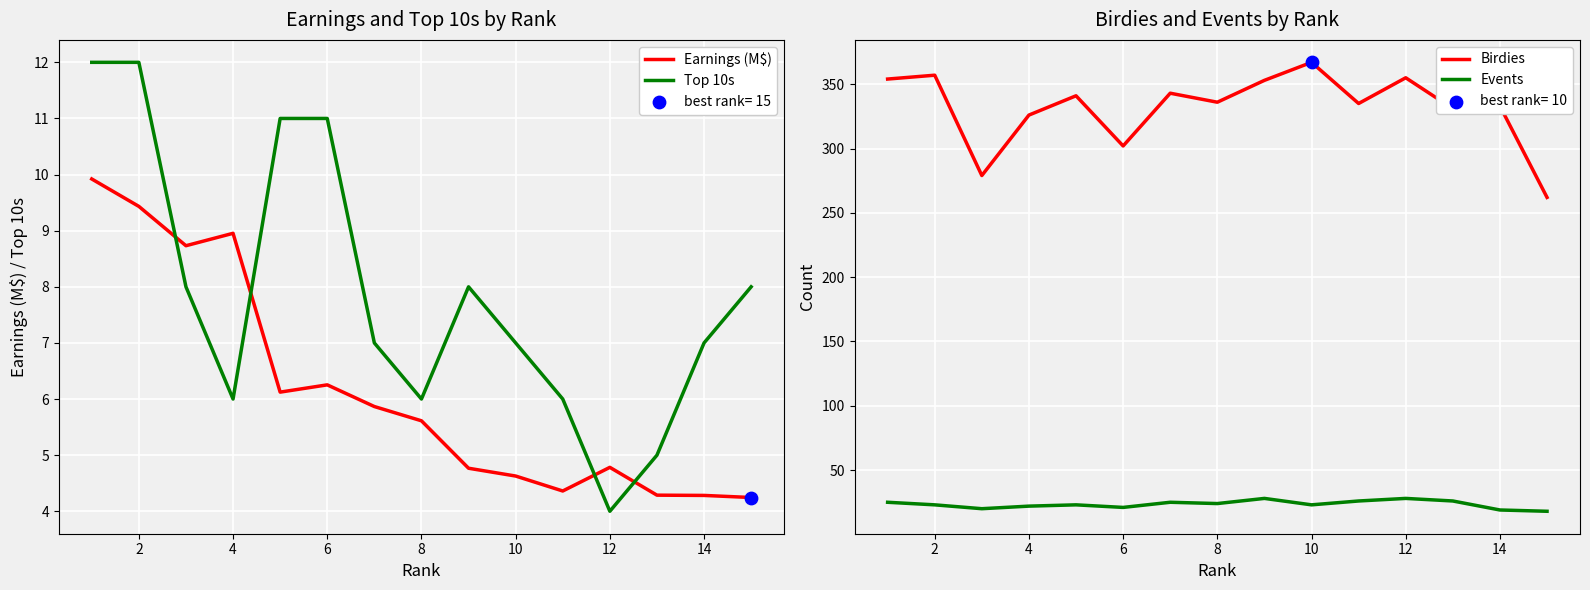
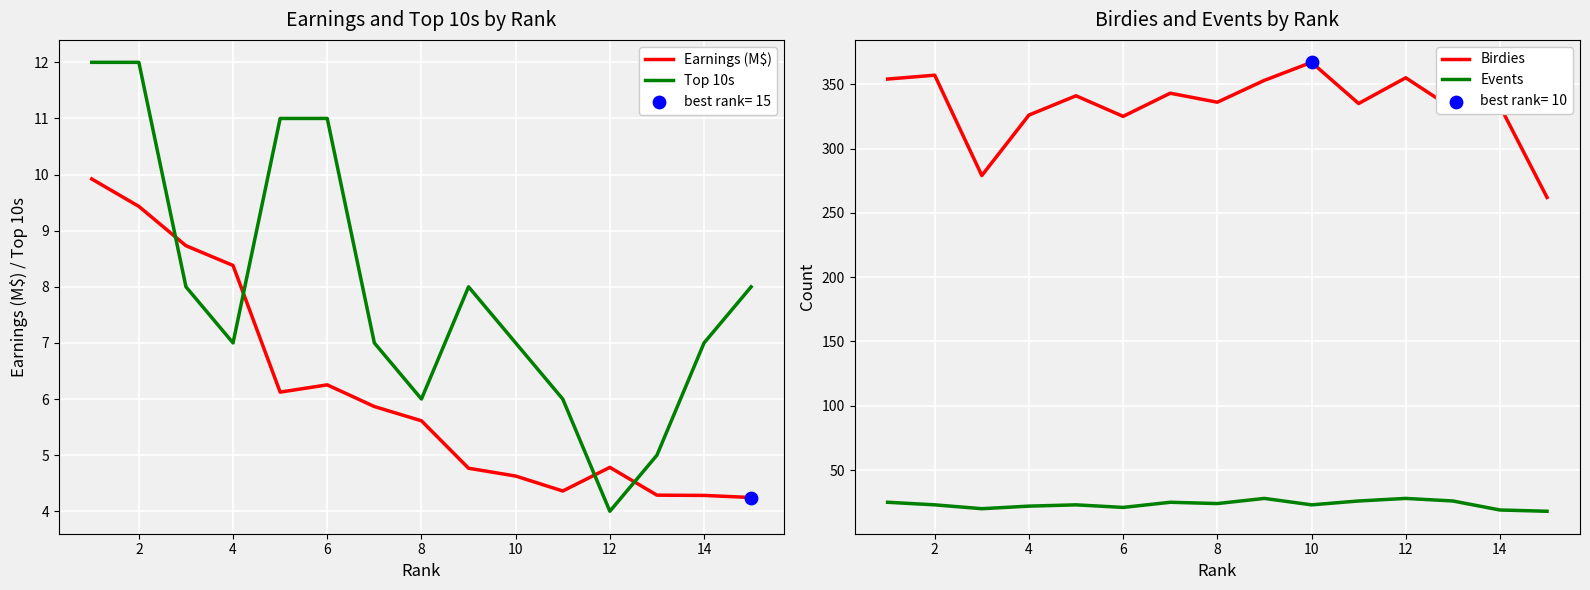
  {
    "Earnings and Top 10s by Rank": {
      "Earnings (M$)": {
        "2": 9.4,
-       "4": 9.0,
+       "4": 8.4,
        "6": 6.3,
        "8": 5.6,
        "10": 4.6,
        "12": 4.8,
        "14": 4.3
      },
      "Top 10s": {
        "2": 12,
-       "4": 6,
+       "4": 7,
        "6": 11,
        "8": 6,
        "10": 7,
        "12": 4,
        "14": 7
      }
    },
    "Birdies and Events by Rank": {
      "Birdies": {
        "2": 357,
        "4": 326,
-       "6": 302,
+       "6": 325,
        "8": 336,
        "12": 355
      },
      "Events": {
        "2": 23,
        "4": 22,
        "6": 21,
        "8": 24,
        "10": 23,
        "12": 28,
        "14": 19
      }
    }
  }
